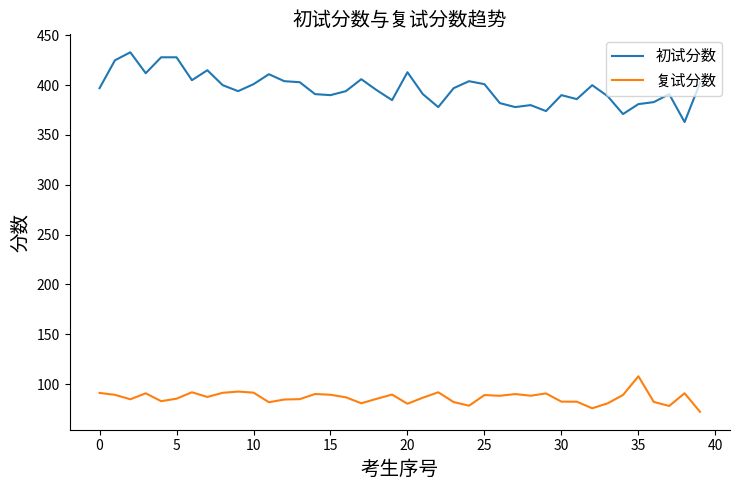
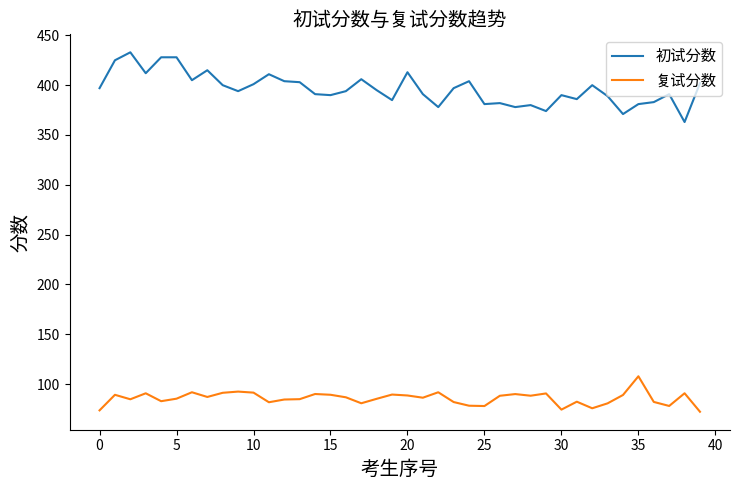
  {
    "初试分数": {
      "0": 400,
      "5": 430,
      "10": 400,
      "15": 390,
      "20": 410,
-     "25": 400,
+     "25": 380,
      "30": 390,
      "35": 380
    },
    "复试分数": {
-     "0": 90,
+     "0": 70,
      "5": 90,
      "10": 90,
      "15": 90,
-     "20": 80,
-     "25": 90,
-     "30": 80,
+     "20": 90,
+     "25": 80,
+     "30": 70,
      "35": 110
    }
  }
